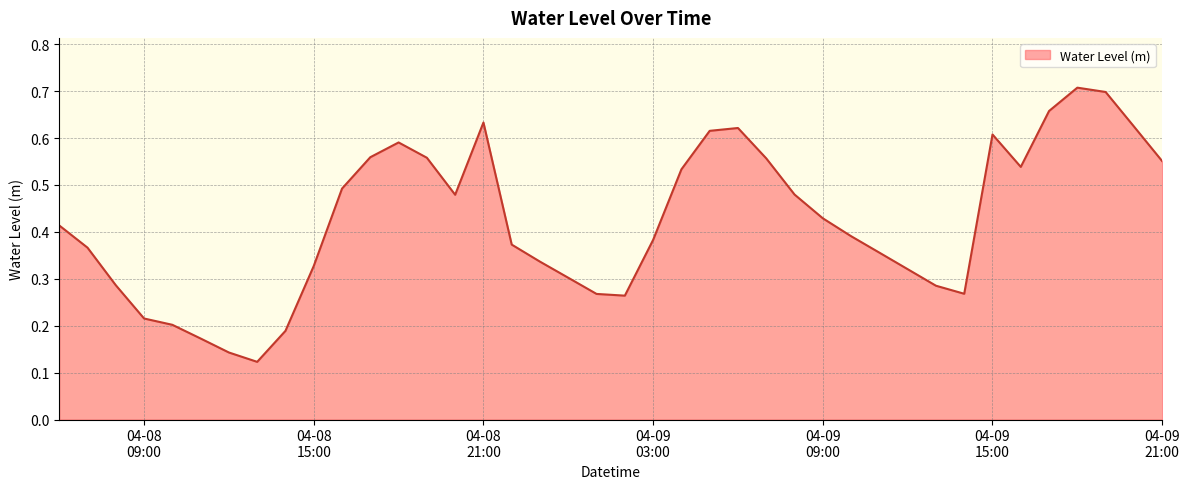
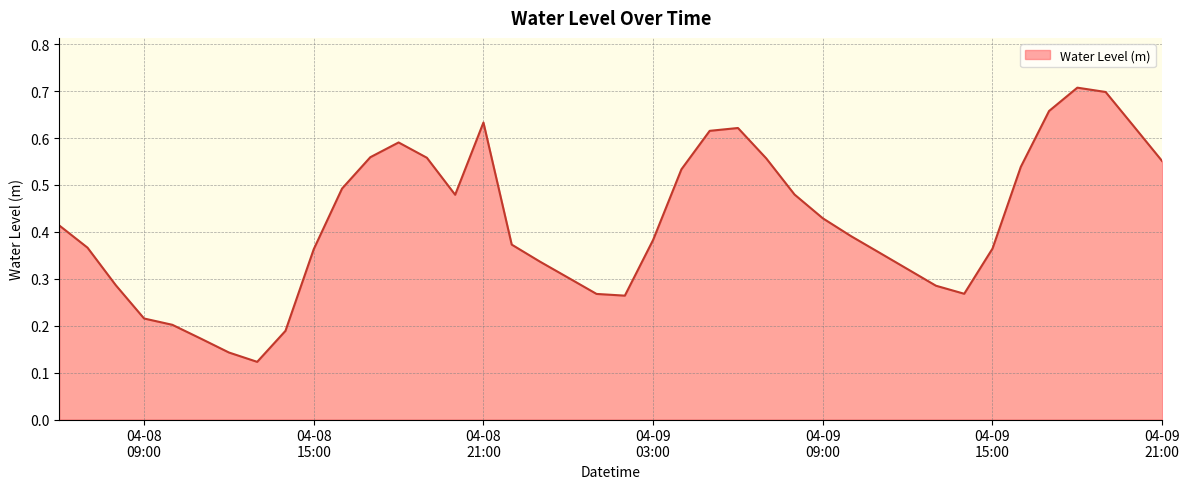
  {
    "04-08 09:00": 0.22,
-   "04-08 15:00": 0.33,
+   "04-08 15:00": 0.36,
    "04-08 21:00": 0.63,
    "04-09 03:00": 0.38,
    "04-09 09:00": 0.43,
-   "04-09 15:00": 0.61,
+   "04-09 15:00": 0.36,
    "04-09 21:00": 0.55
  }
